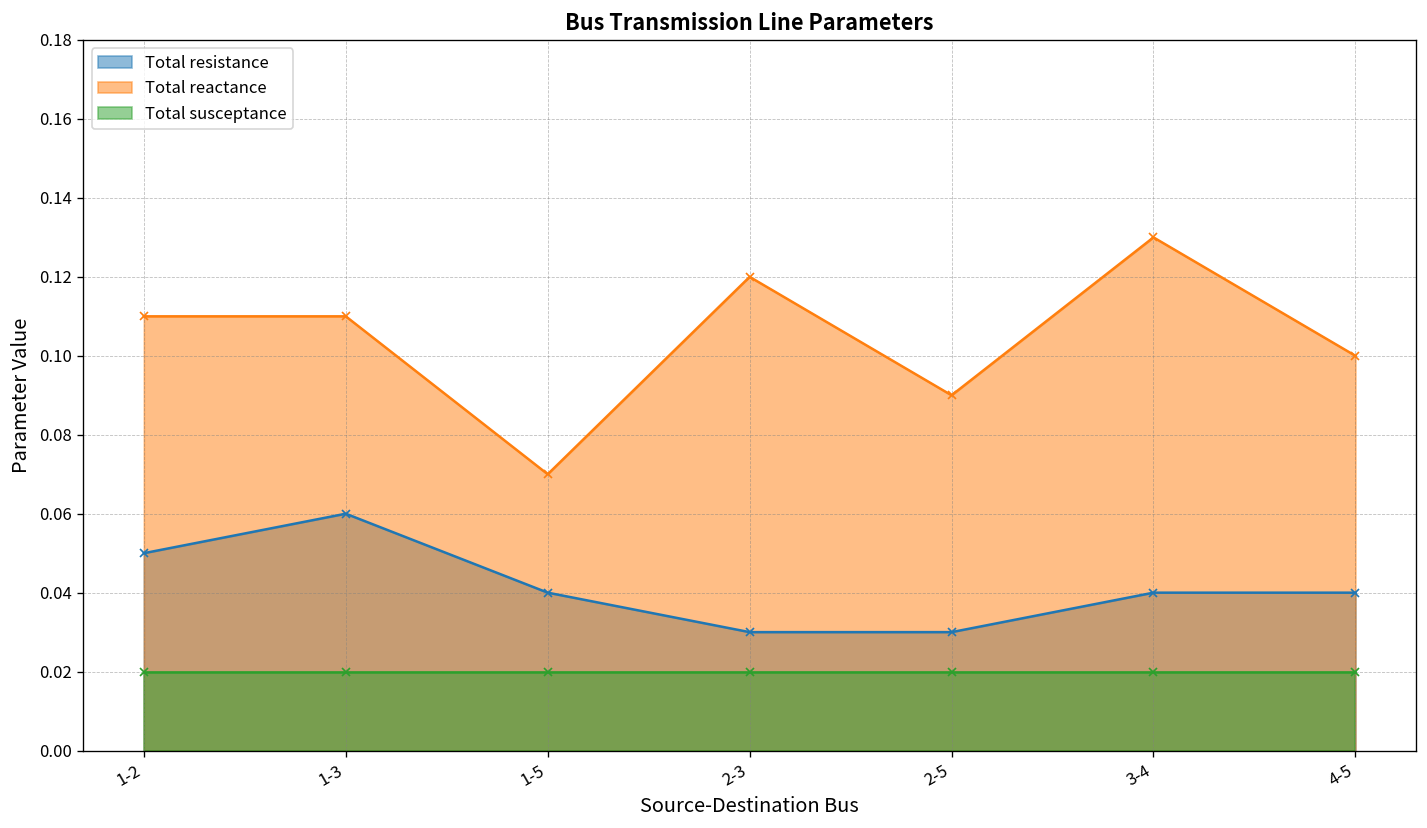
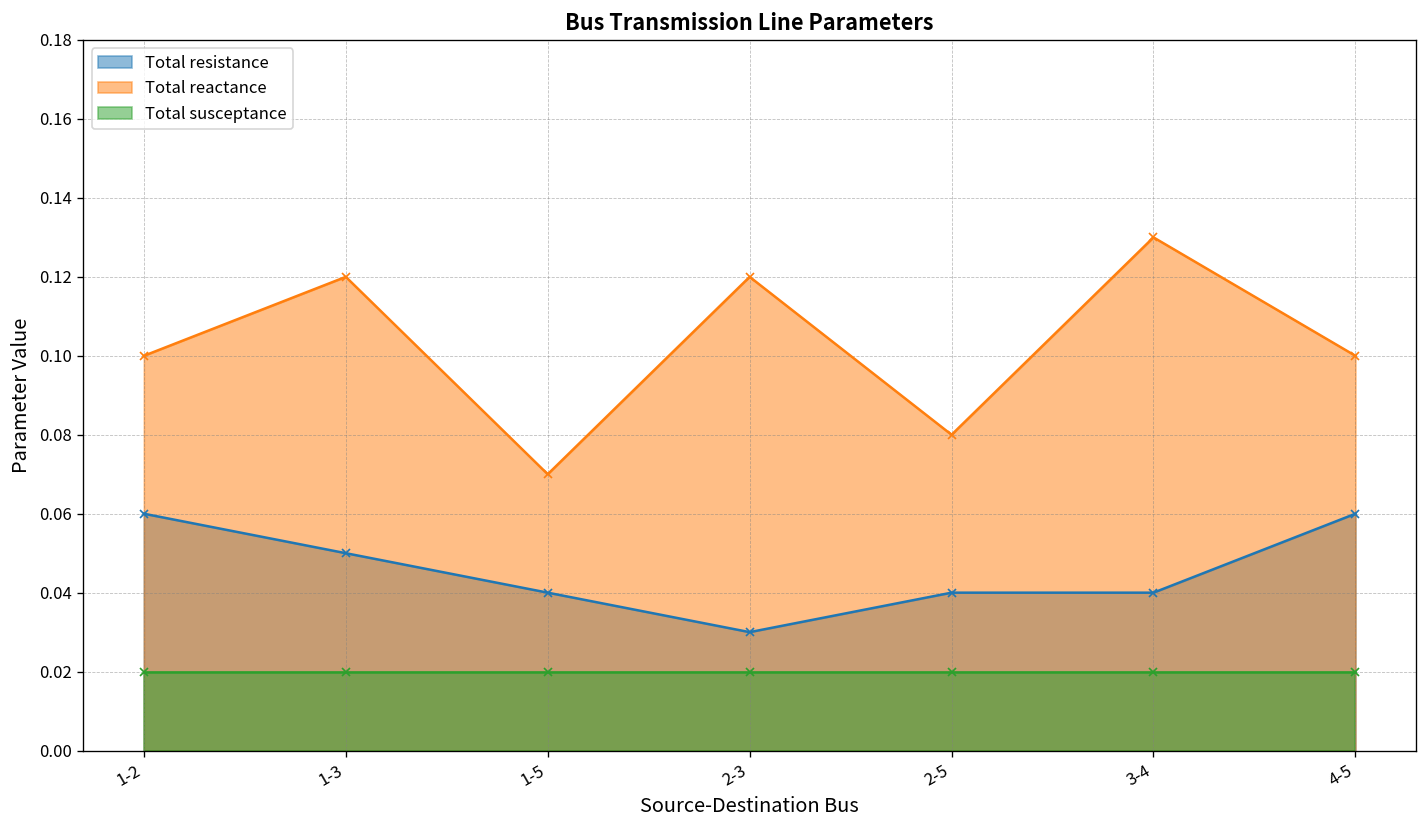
  {
    "Total resistance": {
-     "1-2": 0.05,
-     "1-3": 0.06,
+     "1-2": 0.06,
+     "1-3": 0.05,
      "1-5": 0.04,
      "2-3": 0.03,
-     "2-5": 0.03,
+     "2-5": 0.04,
      "3-4": 0.04,
-     "4-5": 0.04
+     "4-5": 0.06
    },
    "Total reactance": {
-     "1-2": 0.11,
-     "1-3": 0.11,
+     "1-2": 0.10,
+     "1-3": 0.12,
      "1-5": 0.07,
      "2-3": 0.12,
-     "2-5": 0.09,
+     "2-5": 0.08,
      "3-4": 0.13,
      "4-5": 0.10
    },
    "Total susceptance": {
      "1-2": 0.02,
      "1-3": 0.02,
      "1-5": 0.02,
      "2-3": 0.02,
      "2-5": 0.02,
      "3-4": 0.02,
      "4-5": 0.02
    }
  }
